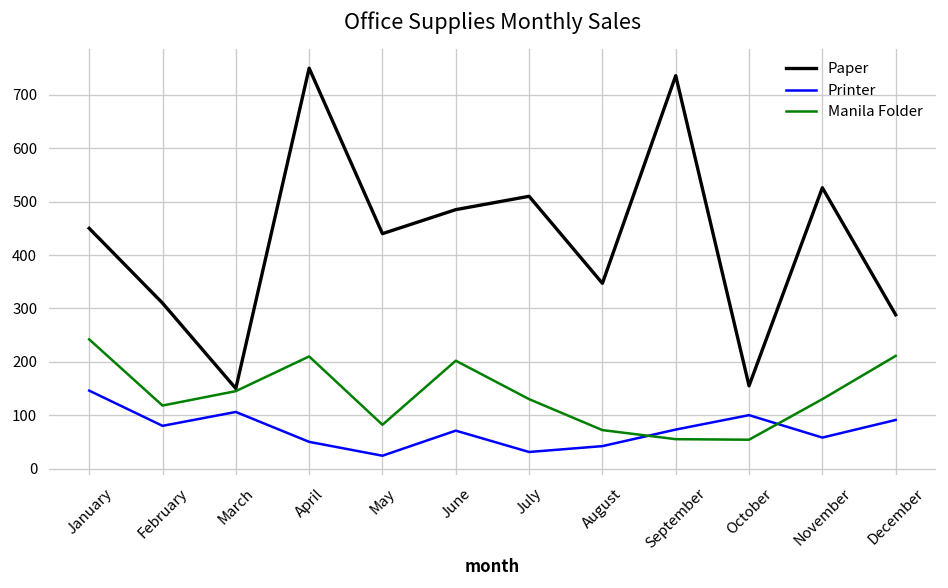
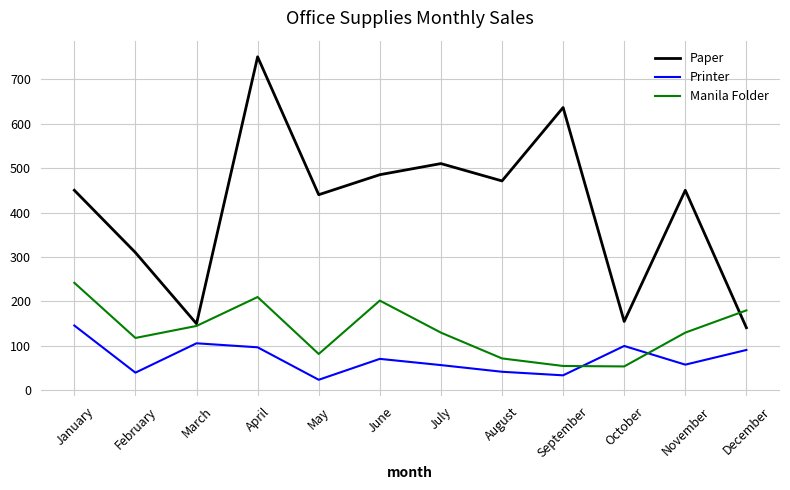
  {
    "Paper": {
      "January": 450,
      "February": 310,
      "April": 750,
      "May": 440,
      "June": 490,
      "July": 510,
-     "August": 350,
-     "September": 740,
+     "August": 470,
+     "September": 640,
      "October": 160,
-     "November": 530,
-     "December": 290
+     "November": 450,
+     "December": 140
    },
    "Printer": {
      "January": 150,
-     "February": 80,
+     "February": 40,
      "March": 110,
-     "April": 50,
+     "April": 100,
      "May": 20,
      "June": 70,
-     "July": 30,
+     "July": 60,
      "August": 40,
-     "September": 70,
+     "September": 30,
      "October": 100,
      "November": 60,
      "December": 90
    },
    "Manila Folder": {
      "January": 240,
      "February": 120,
      "April": 210,
      "May": 80,
      "June": 200,
      "July": 130,
      "August": 70,
      "September": 60,
      "October": 50,
      "November": 130,
-     "December": 210
+     "December": 180
    }
  }
